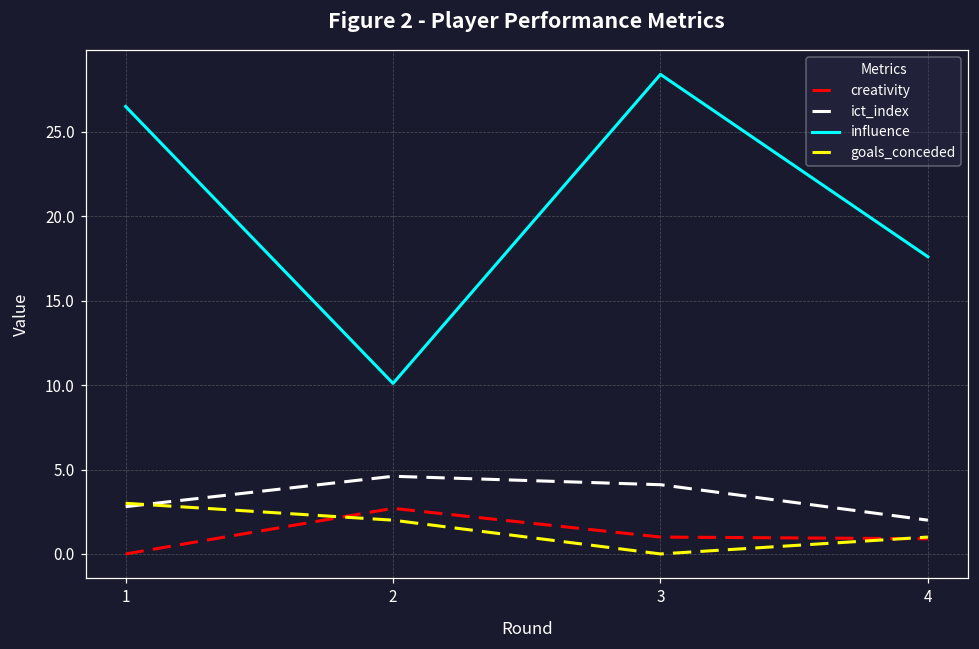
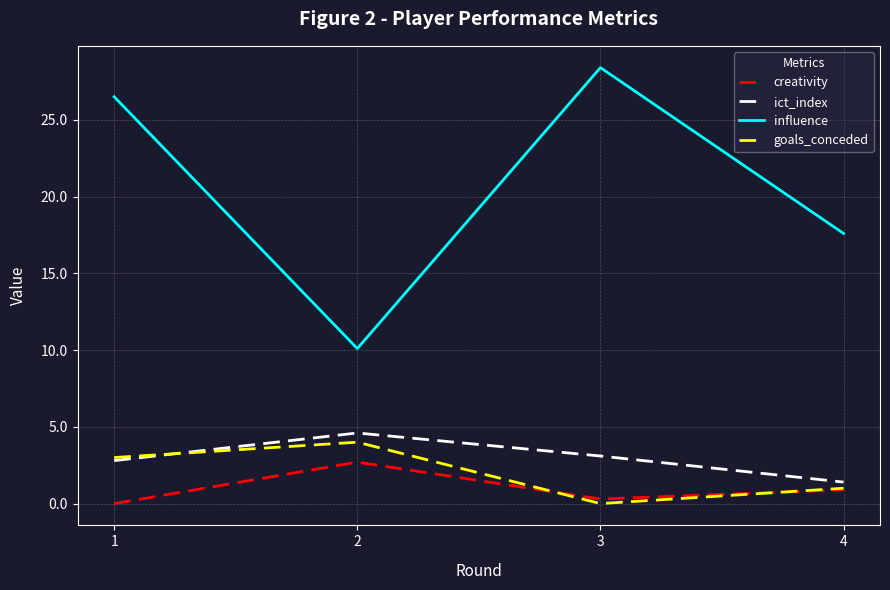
  {
    "creativity": {
      "1": 0.0,
      "2": 2.7,
-     "3": 1.0
+     "3": 0.3
    },
    "ict_index": {
      "1": 2.8,
      "2": 4.6,
-     "3": 4.1,
-     "4": 2.0
+     "3": 3.1,
+     "4": 1.4
    },
    "influence": {
      "1": 26.5,
      "2": 10.1,
      "3": 28.4,
      "4": 17.6
    },
    "goals_conceded": {
      "1": 3,
-     "2": 2,
+     "2": 4,
      "3": 0
    }
  }
